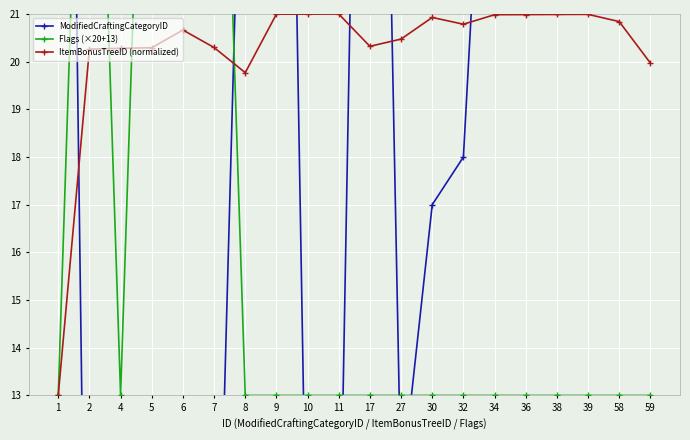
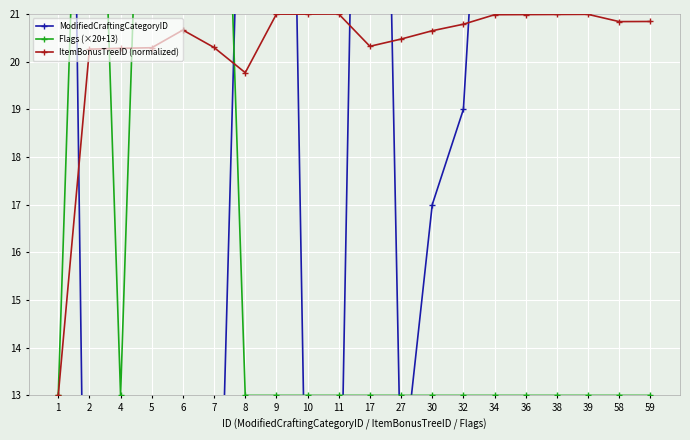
  {
    "ModifiedCraftingCategoryID": {
      "30": 17,
-     "32": 18
+     "32": 19
    },
    "Flags (×20+13)": {
      "4": 13.0,
      "8": 13.0,
      "9": 13.0,
      "10": 13.0,
      "11": 13.0,
      "17": 13.0,
      "27": 13.0,
      "30": 13.0,
      "32": 13.0,
      "34": 13.0,
      "36": 13.0,
      "38": 13.0,
      "39": 13.0,
      "58": 13.0,
      "59": 13.0
    },
    "ItemBonusTreeID (normalized)": {
      "6": 20.7,
      "7": 20.3,
      "8": 19.8,
      "9": 21.0,
      "10": 21.0,
      "11": 21.0,
      "17": 20.3,
      "27": 20.5,
-     "30": 20.9,
+     "30": 20.6,
      "32": 20.8,
      "34": 21.0,
      "36": 21.0,
      "38": 21.0,
      "39": 21.0,
      "58": 20.8,
-     "59": 20.0
+     "59": 20.8
    }
  }
